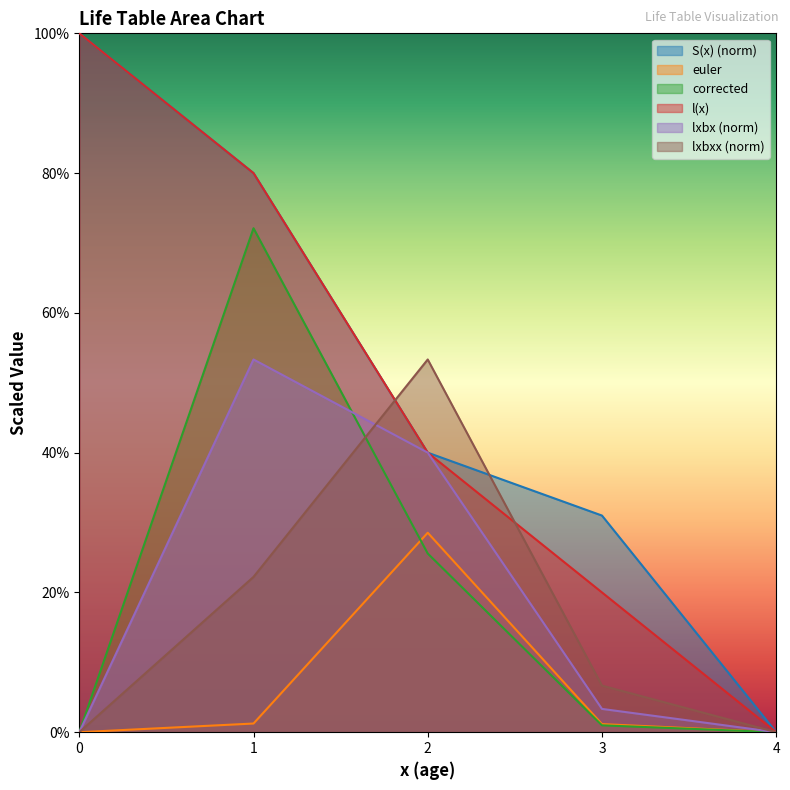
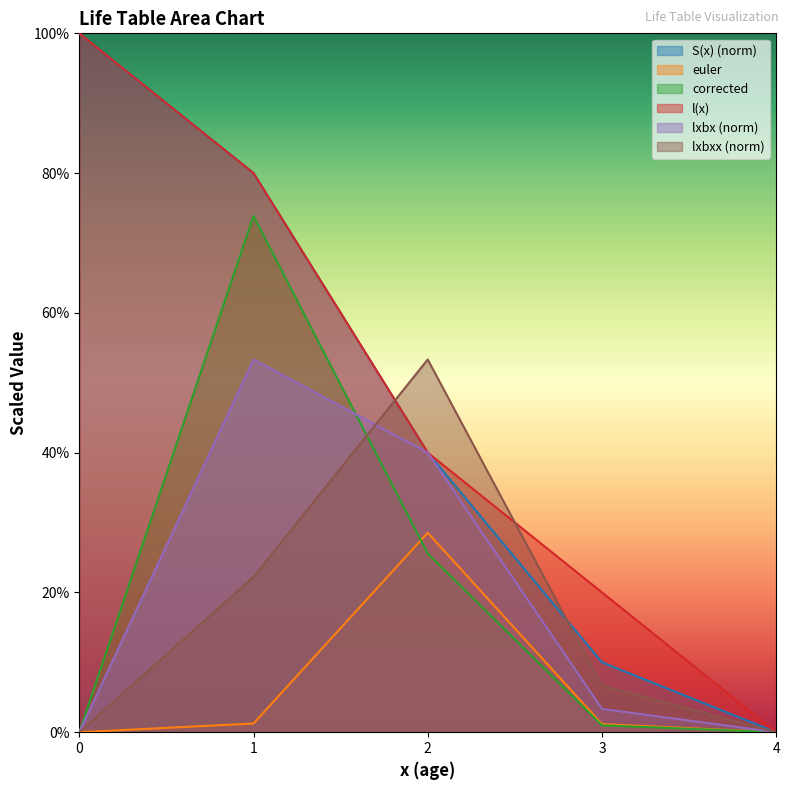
  {
    "S(x) (norm)": {
-     "3": "31%"
+     "3": "10%"
    },
    "euler": {
      "1": "1%",
      "2": "29%"
    },
    "corrected": {
-     "1": "72%",
+     "1": "74%",
      "2": "26%"
    },
    "l(x)": {
      "3": "20%"
    },
    "lxbx (norm)": {
      "1": "53%",
      "3": "3%"
    },
    "lxbxx (norm)": {
      "1": "22%",
      "2": "53%",
      "3": "7%"
    }
  }
